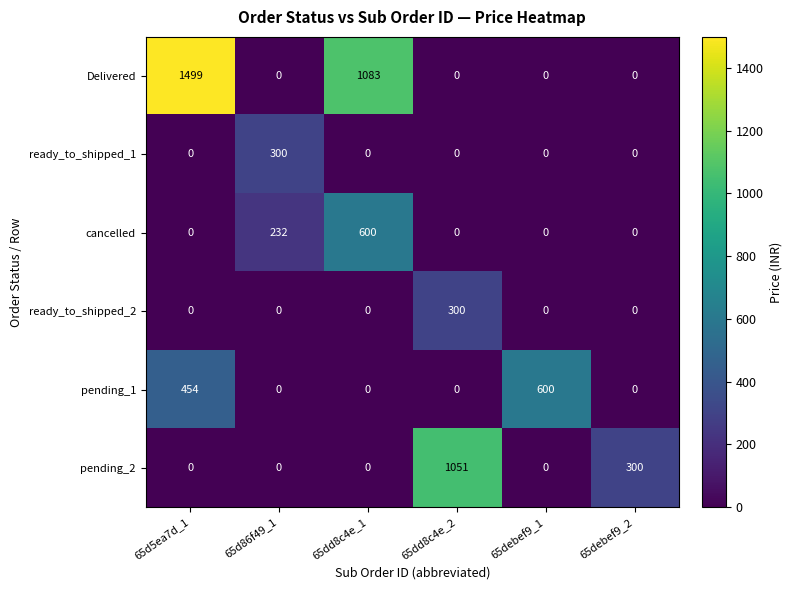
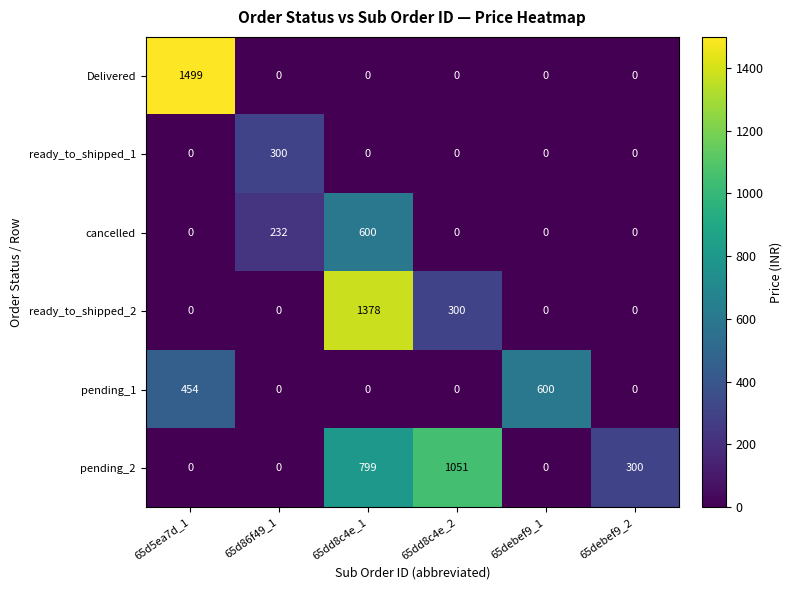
  {
    "Delivered": {
      "65d5ea7d_1": 1499,
      "65d86f49_1": 0,
-     "65dd8c4e_1": 1083,
+     "65dd8c4e_1": 0,
      "65dd8c4e_2": 0,
      "65debef9_1": 0,
      "65debef9_2": 0
    },
    "ready_to_shipped_1": {
      "65d5ea7d_1": 0,
      "65d86f49_1": 300,
      "65dd8c4e_1": 0,
      "65dd8c4e_2": 0,
      "65debef9_1": 0,
      "65debef9_2": 0
    },
    "cancelled": {
      "65d5ea7d_1": 0,
      "65d86f49_1": 232,
      "65dd8c4e_1": 600,
      "65dd8c4e_2": 0,
      "65debef9_1": 0,
      "65debef9_2": 0
    },
    "ready_to_shipped_2": {
      "65d5ea7d_1": 0,
      "65d86f49_1": 0,
-     "65dd8c4e_1": 0,
+     "65dd8c4e_1": 1378,
      "65dd8c4e_2": 300,
      "65debef9_1": 0,
      "65debef9_2": 0
    },
    "pending_1": {
      "65d5ea7d_1": 454,
      "65d86f49_1": 0,
      "65dd8c4e_1": 0,
      "65dd8c4e_2": 0,
      "65debef9_1": 600,
      "65debef9_2": 0
    },
    "pending_2": {
      "65d5ea7d_1": 0,
      "65d86f49_1": 0,
-     "65dd8c4e_1": 0,
+     "65dd8c4e_1": 799,
      "65dd8c4e_2": 1051,
      "65debef9_1": 0,
      "65debef9_2": 300
    }
  }
